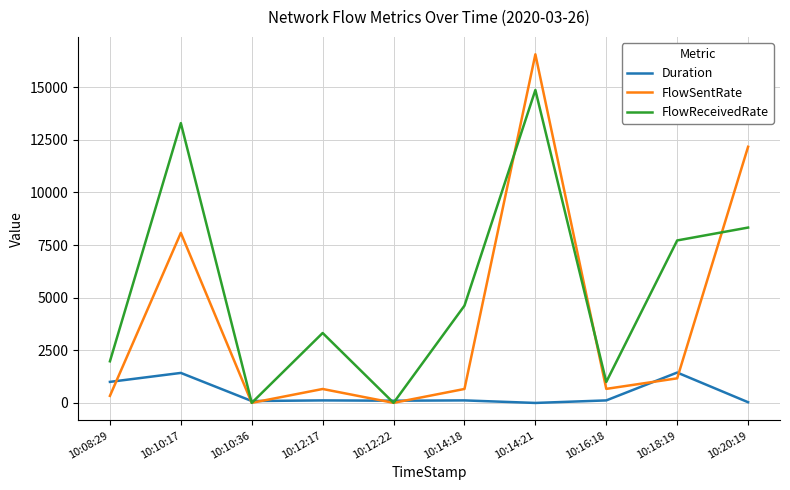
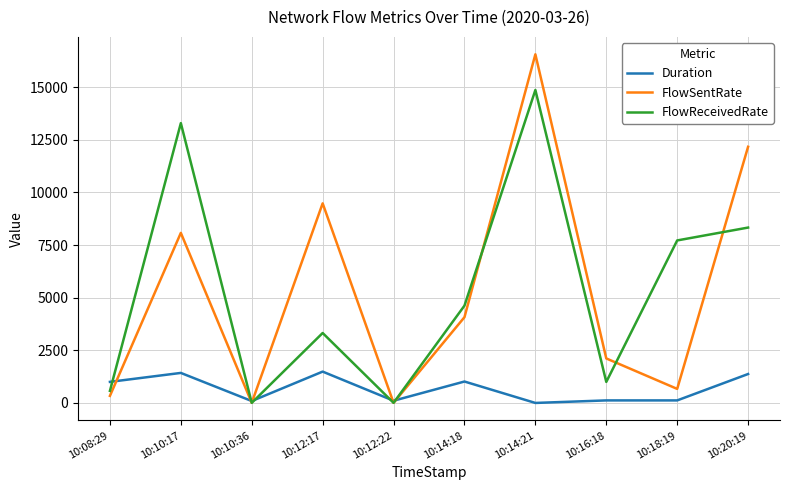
  {
    "Duration": {
      "10:08:29": 1000,
      "10:10:17": 1400,
-     "10:12:17": 100,
-     "10:14:18": 100,
+     "10:12:17": 1500,
+     "10:14:18": 1000,
      "10:14:21": 0,
      "10:16:18": 100,
-     "10:18:19": 1400,
-     "10:20:19": 0
+     "10:18:19": 100,
+     "10:20:19": 1400
    },
    "FlowSentRate": {
      "10:08:29": 300,
      "10:10:17": 8100,
-     "10:12:17": 700,
-     "10:14:18": 700,
+     "10:12:17": 9500,
+     "10:14:18": 4100,
      "10:14:21": 16600,
-     "10:16:18": 700,
-     "10:18:19": 1200,
+     "10:16:18": 2100,
+     "10:18:19": 700,
      "10:20:19": 12200
    },
    "FlowReceivedRate": {
-     "10:08:29": 2000,
+     "10:08:29": 600,
      "10:10:17": 13300,
      "10:12:17": 3300,
      "10:14:18": 4600,
      "10:14:21": 14900,
      "10:16:18": 1000,
      "10:18:19": 7700,
      "10:20:19": 8300
    }
  }
